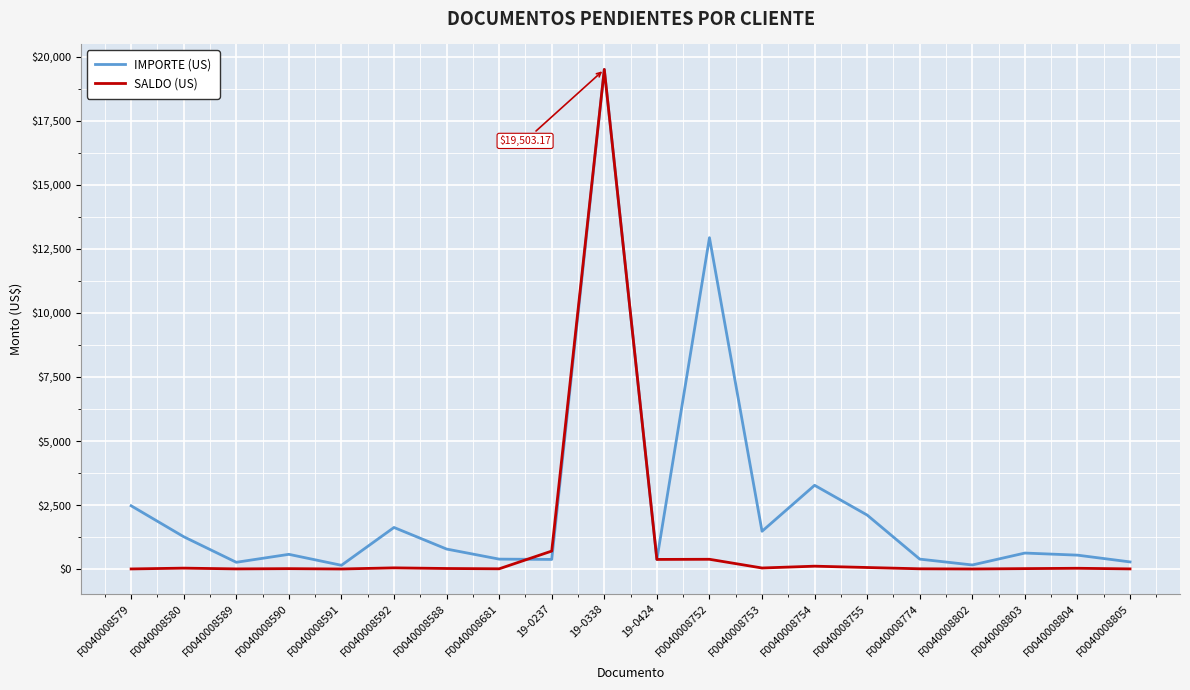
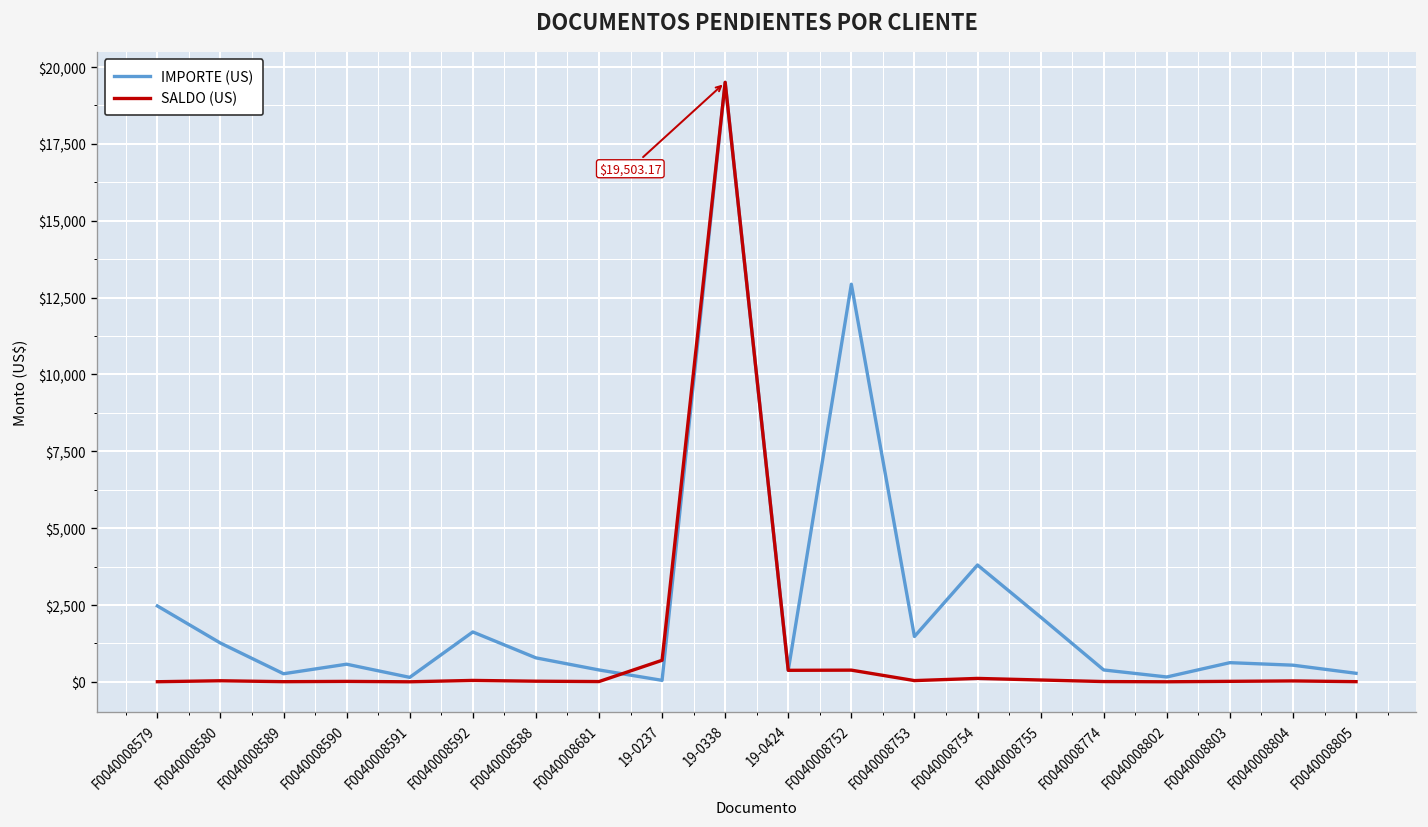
  {
    "IMPORTE (US)": {
      "F0040008579": "$2,500",
      "F0040008580": "$1,300",
      "F0040008589": "$300",
      "F0040008590": "$600",
      "F0040008591": "$100",
      "F0040008592": "$1,600",
      "F0040008588": "$800",
      "F0040008681": "$400",
-     "19-0237": "$400",
+     "19-0237": "$100",
      "F0040008752": "$12,900",
      "F0040008753": "$1,500",
-     "F0040008754": "$3,300",
+     "F0040008754": "$3,800",
      "F0040008755": "$2,100",
      "F0040008774": "$400",
      "F0040008802": "$200",
      "F0040008803": "$600",
      "F0040008804": "$500",
      "F0040008805": "$300"
    },
    "SALDO (US)": {
      "F0040008579": "$0",
      "F0040008580": "$0",
      "F0040008589": "$0",
      "F0040008590": "$0",
      "F0040008591": "$0",
      "F0040008592": "$0",
      "F0040008588": "$0",
      "F0040008681": "$0",
      "19-0237": "$700",
      "F0040008752": "$400",
      "F0040008753": "$0",
      "F0040008754": "$100",
      "F0040008755": "$100",
      "F0040008774": "$0",
      "F0040008802": "$0",
      "F0040008803": "$0",
      "F0040008804": "$0",
      "F0040008805": "$0"
    }
  }
